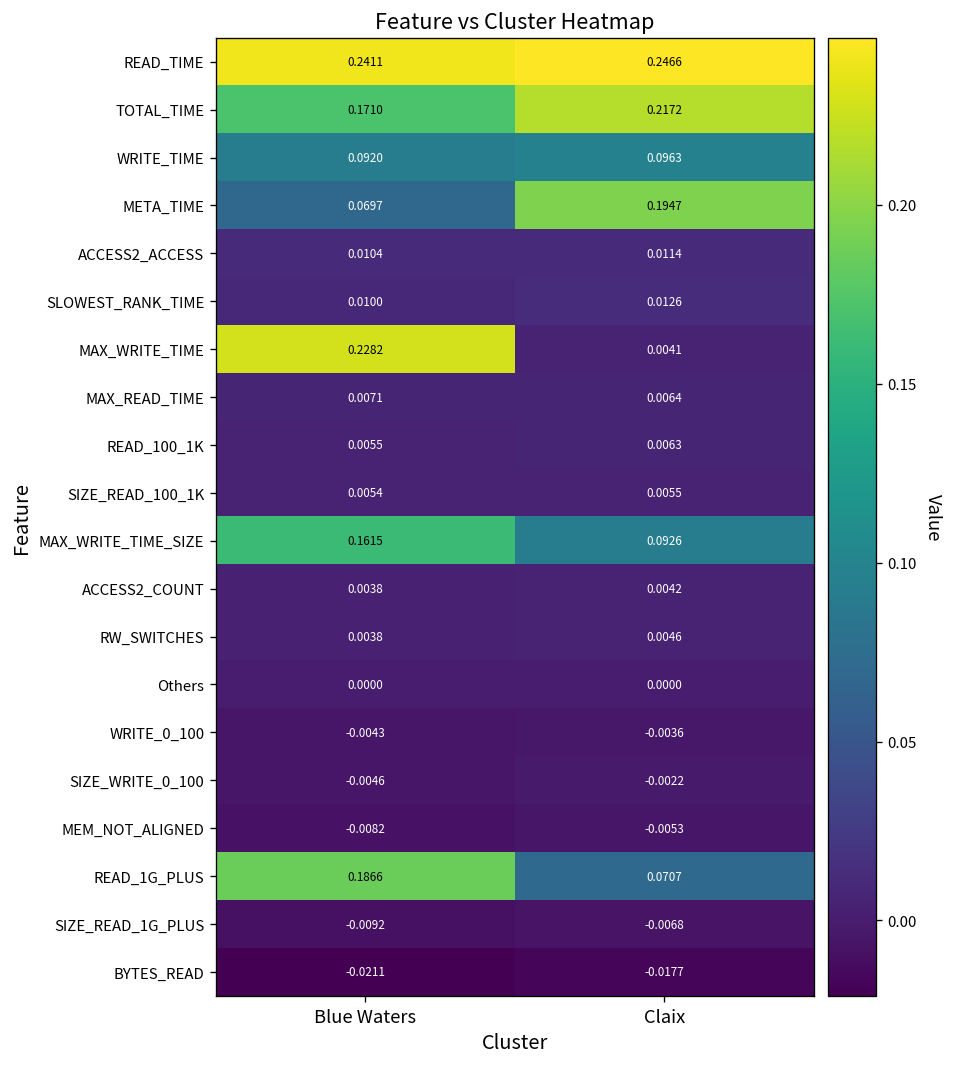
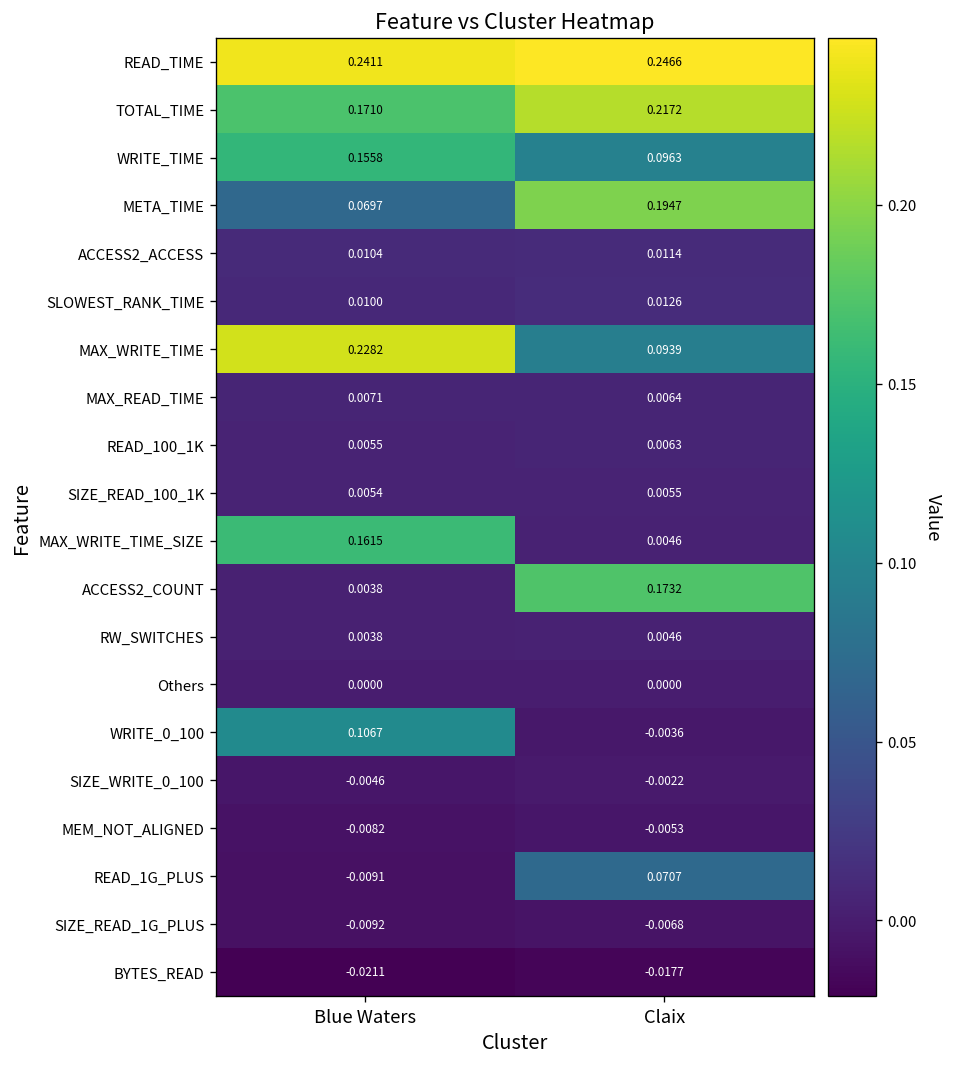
  {
    "READ_TIME": {
      "Blue Waters": 0.2411,
      "Claix": 0.2466
    },
    "TOTAL_TIME": {
      "Blue Waters": 0.1710,
      "Claix": 0.2172
    },
    "WRITE_TIME": {
-     "Blue Waters": 0.0920,
+     "Blue Waters": 0.1558,
      "Claix": 0.0963
    },
    "META_TIME": {
      "Blue Waters": 0.0697,
      "Claix": 0.1947
    },
    "ACCESS2_ACCESS": {
      "Blue Waters": 0.0104,
      "Claix": 0.0114
    },
    "SLOWEST_RANK_TIME": {
      "Blue Waters": 0.0100,
      "Claix": 0.0126
    },
    "MAX_WRITE_TIME": {
      "Blue Waters": 0.2282,
-     "Claix": 0.0041
+     "Claix": 0.0939
    },
    "MAX_READ_TIME": {
      "Blue Waters": 0.0071,
      "Claix": 0.0064
    },
    "READ_100_1K": {
      "Blue Waters": 0.0055,
      "Claix": 0.0063
    },
    "SIZE_READ_100_1K": {
      "Blue Waters": 0.0054,
      "Claix": 0.0055
    },
    "MAX_WRITE_TIME_SIZE": {
      "Blue Waters": 0.1615,
-     "Claix": 0.0926
+     "Claix": 0.0046
    },
    "ACCESS2_COUNT": {
      "Blue Waters": 0.0038,
-     "Claix": 0.0042
+     "Claix": 0.1732
    },
    "RW_SWITCHES": {
      "Blue Waters": 0.0038,
      "Claix": 0.0046
    },
    "Others": {
      "Blue Waters": 0.0000,
      "Claix": 0.0000
    },
    "WRITE_0_100": {
-     "Blue Waters": -0.0043,
+     "Blue Waters": 0.1067,
      "Claix": -0.0036
    },
    "SIZE_WRITE_0_100": {
      "Blue Waters": -0.0046,
      "Claix": -0.0022
    },
    "MEM_NOT_ALIGNED": {
      "Blue Waters": -0.0082,
      "Claix": -0.0053
    },
    "READ_1G_PLUS": {
-     "Blue Waters": 0.1866,
+     "Blue Waters": -0.0091,
      "Claix": 0.0707
    },
    "SIZE_READ_1G_PLUS": {
      "Blue Waters": -0.0092,
      "Claix": -0.0068
    },
    "BYTES_READ": {
      "Blue Waters": -0.0211,
      "Claix": -0.0177
    }
  }
